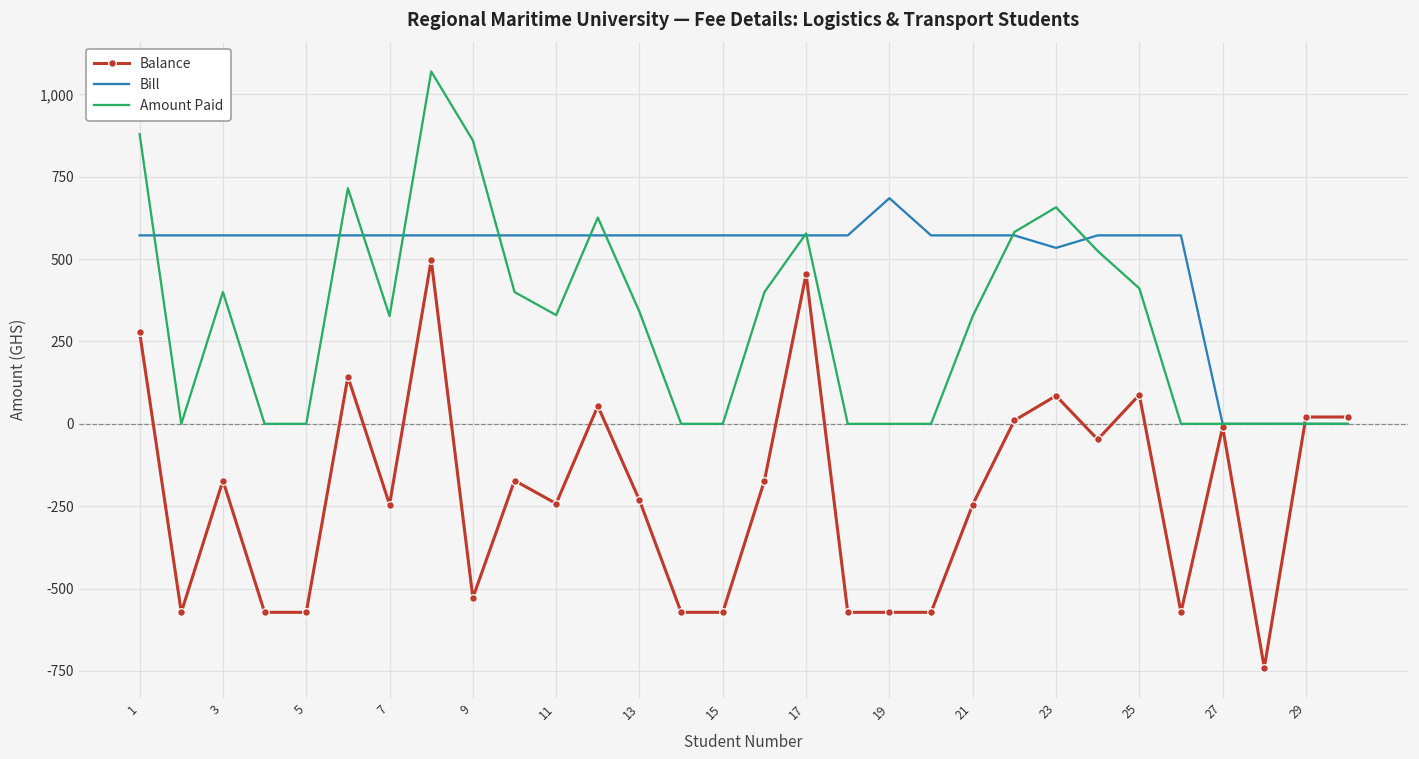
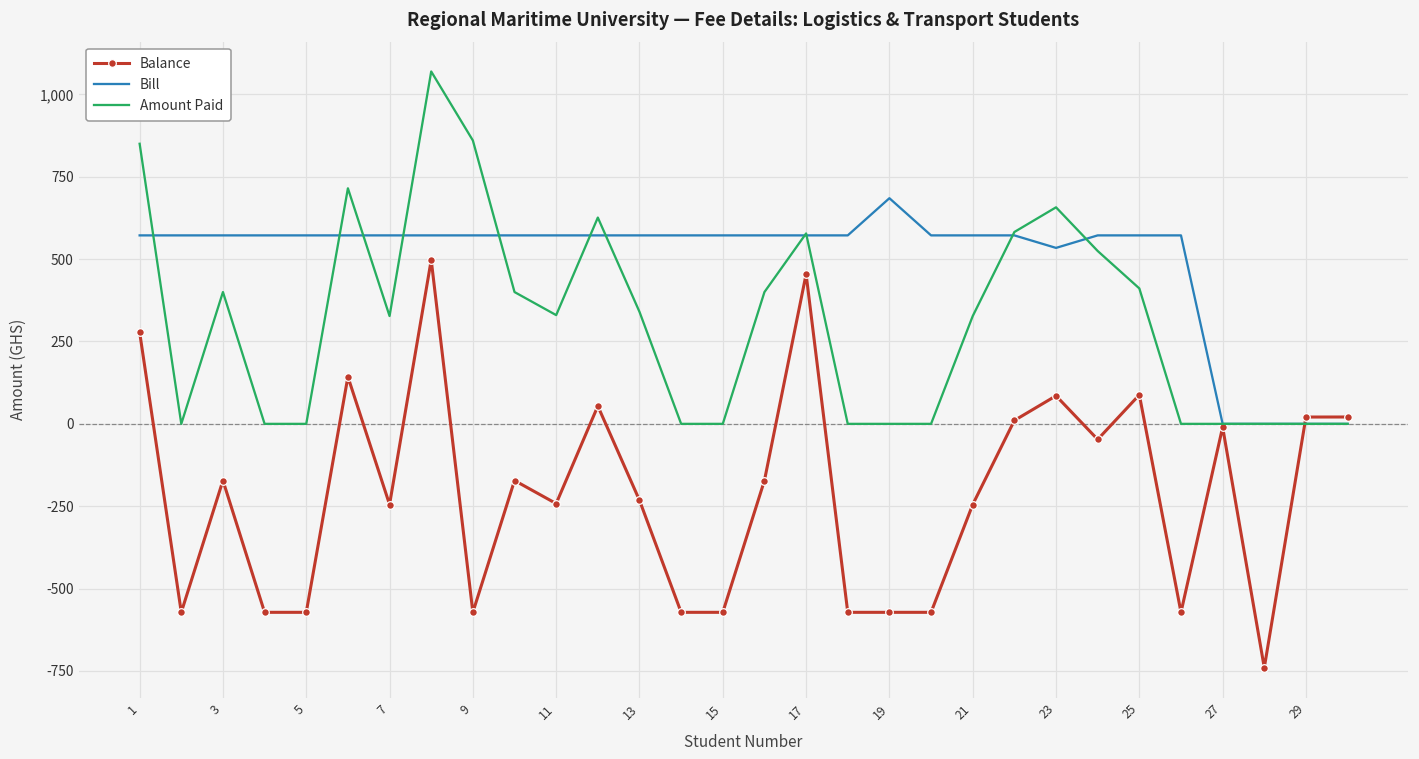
  {
    "Balance": {
      "1": 280,
      "3": -170,
      "5": -570,
      "7": -240,
-     "9": -530,
+     "9": -570,
      "11": -240,
      "13": -230,
      "15": -570,
      "17": 450,
      "19": -570,
      "21": -240,
      "23": 90,
      "25": 90,
      "27": -10,
      "29": 20
    },
    "Bill": {
      "1": 570,
      "3": 570,
      "5": 570,
      "7": 570,
      "9": 570,
      "11": 570,
      "13": 570,
      "15": 570,
      "19": 680,
      "21": 570,
      "23": 530,
      "25": 570
    },
    "Amount Paid": {
-     "1": 880,
+     "1": 850,
      "3": 400,
      "5": 0,
      "7": 330,
      "9": 860,
      "11": 330,
      "13": 340,
      "15": 0,
      "19": 0,
      "21": 330,
      "23": 660,
      "25": 410
    }
  }
